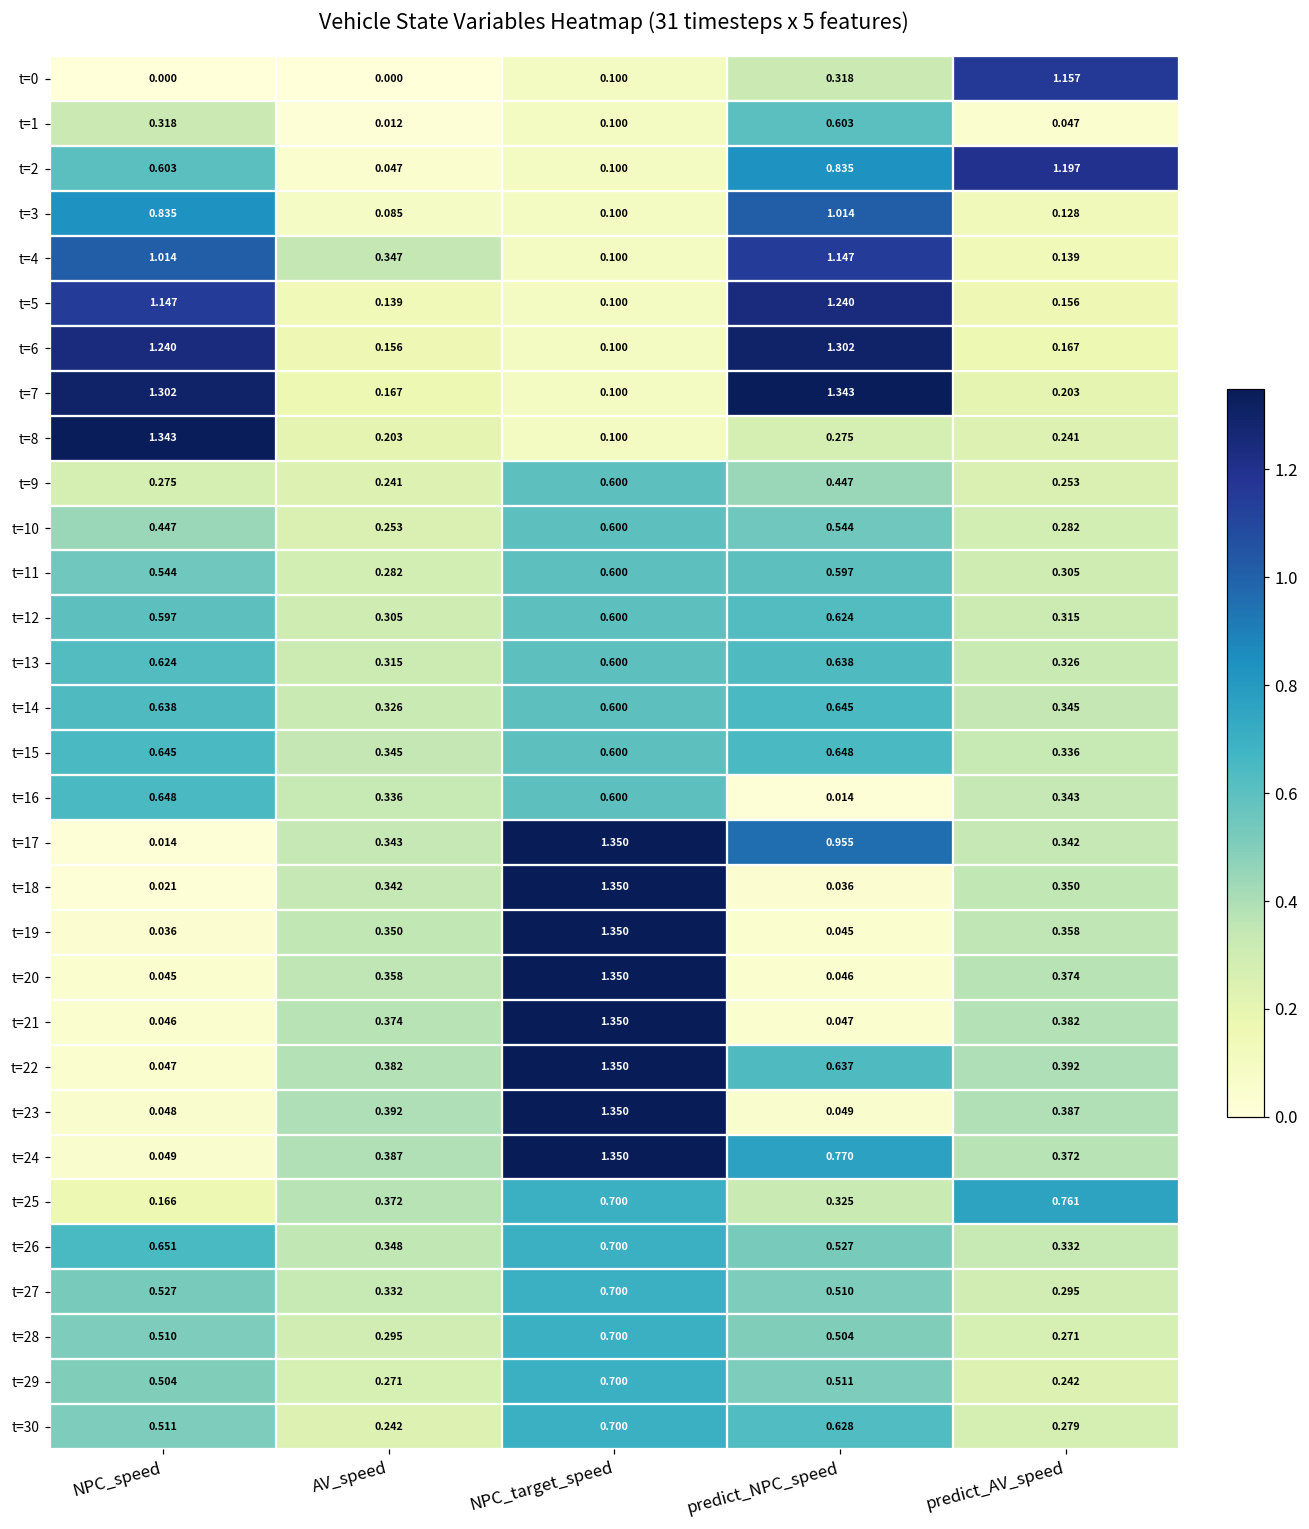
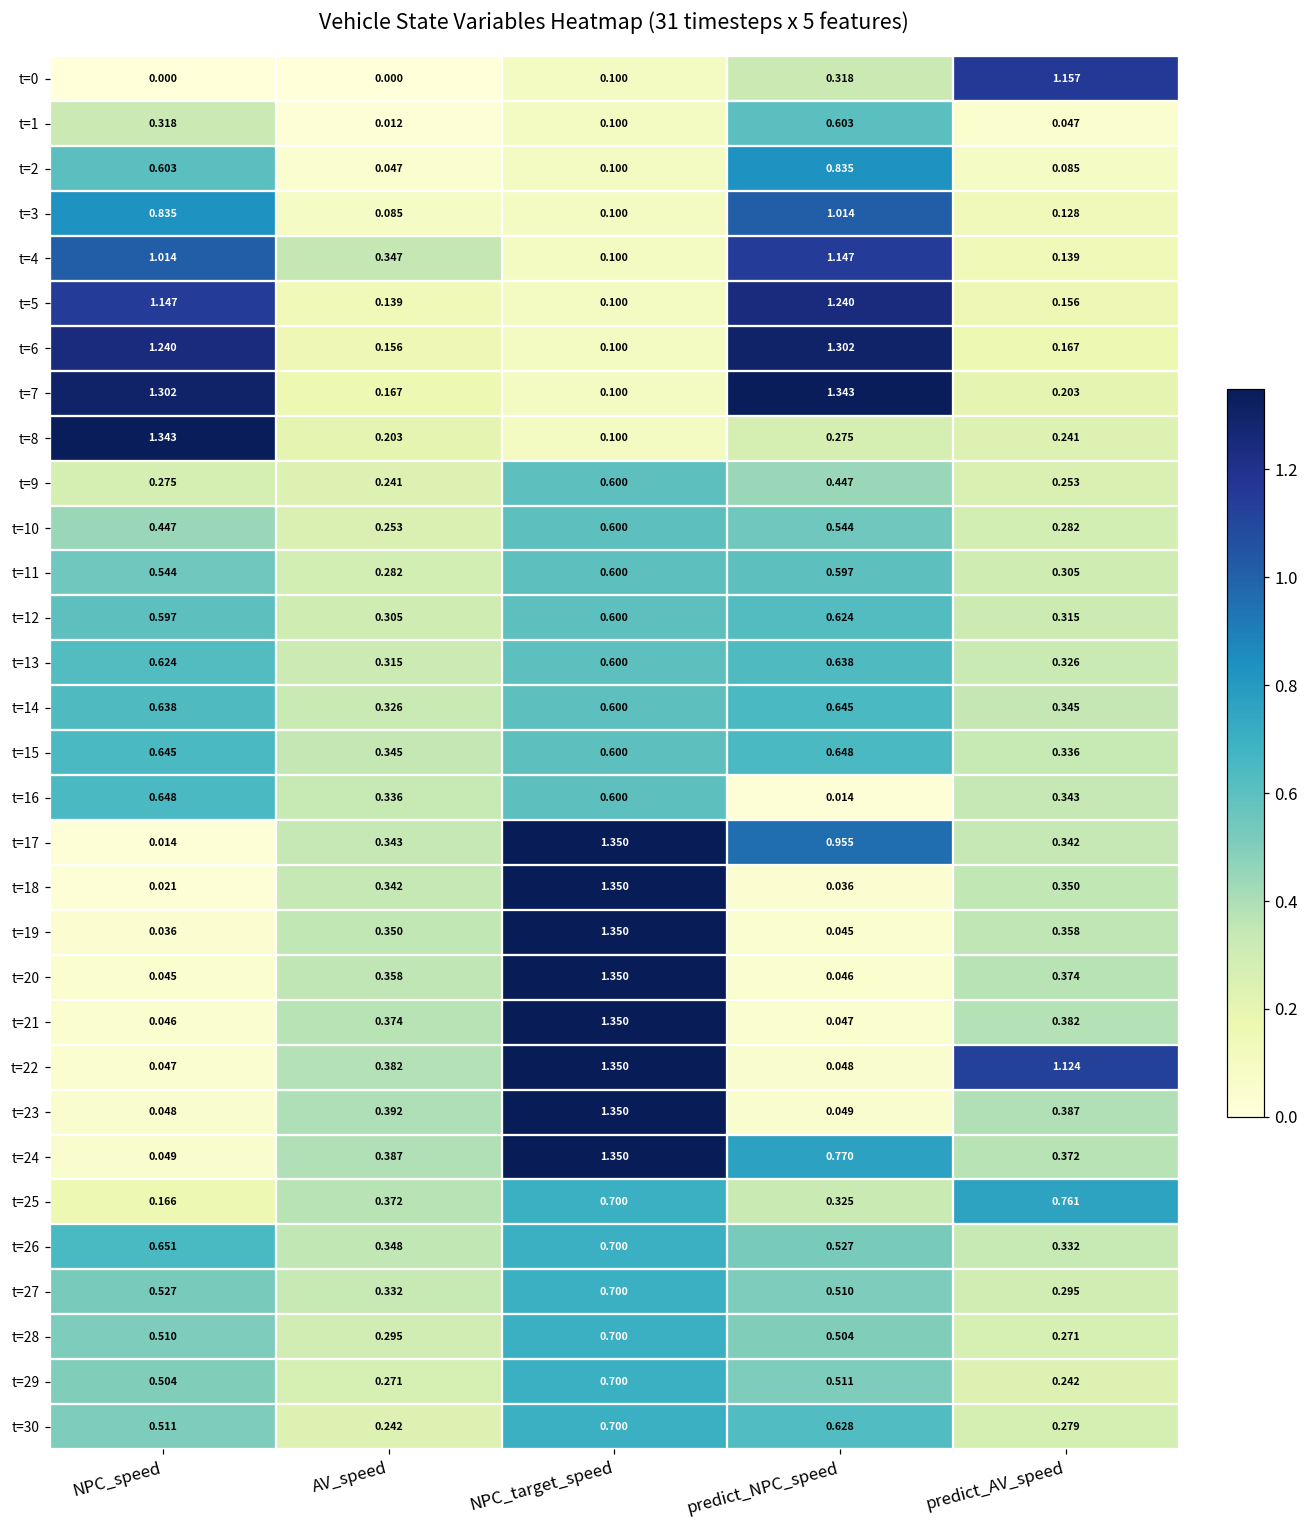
  {
    "t=0": {
      "NPC_speed": 0.000,
      "AV_speed": 0.000,
      "NPC_target_speed": 0.100,
      "predict_NPC_speed": 0.318,
      "predict_AV_speed": 1.157
    },
    "t=1": {
      "NPC_speed": 0.318,
      "AV_speed": 0.012,
      "NPC_target_speed": 0.100,
      "predict_NPC_speed": 0.603,
      "predict_AV_speed": 0.047
    },
    "t=2": {
      "NPC_speed": 0.603,
      "AV_speed": 0.047,
      "NPC_target_speed": 0.100,
      "predict_NPC_speed": 0.835,
-     "predict_AV_speed": 1.197
+     "predict_AV_speed": 0.085
    },
    "t=3": {
      "NPC_speed": 0.835,
      "AV_speed": 0.085,
      "NPC_target_speed": 0.100,
      "predict_NPC_speed": 1.014,
      "predict_AV_speed": 0.128
    },
    "t=4": {
      "NPC_speed": 1.014,
      "AV_speed": 0.347,
      "NPC_target_speed": 0.100,
      "predict_NPC_speed": 1.147,
      "predict_AV_speed": 0.139
    },
    "t=5": {
      "NPC_speed": 1.147,
      "AV_speed": 0.139,
      "NPC_target_speed": 0.100,
      "predict_NPC_speed": 1.240,
      "predict_AV_speed": 0.156
    },
    "t=6": {
      "NPC_speed": 1.240,
      "AV_speed": 0.156,
      "NPC_target_speed": 0.100,
      "predict_NPC_speed": 1.302,
      "predict_AV_speed": 0.167
    },
    "t=7": {
      "NPC_speed": 1.302,
      "AV_speed": 0.167,
      "NPC_target_speed": 0.100,
      "predict_NPC_speed": 1.343,
      "predict_AV_speed": 0.203
    },
    "t=8": {
      "NPC_speed": 1.343,
      "AV_speed": 0.203,
      "NPC_target_speed": 0.100,
      "predict_NPC_speed": 0.275,
      "predict_AV_speed": 0.241
    },
    "t=9": {
      "NPC_speed": 0.275,
      "AV_speed": 0.241,
      "NPC_target_speed": 0.600,
      "predict_NPC_speed": 0.447,
      "predict_AV_speed": 0.253
    },
    "t=10": {
      "NPC_speed": 0.447,
      "AV_speed": 0.253,
      "NPC_target_speed": 0.600,
      "predict_NPC_speed": 0.544,
      "predict_AV_speed": 0.282
    },
    "t=11": {
      "NPC_speed": 0.544,
      "AV_speed": 0.282,
      "NPC_target_speed": 0.600,
      "predict_NPC_speed": 0.597,
      "predict_AV_speed": 0.305
    },
    "t=12": {
      "NPC_speed": 0.597,
      "AV_speed": 0.305,
      "NPC_target_speed": 0.600,
      "predict_NPC_speed": 0.624,
      "predict_AV_speed": 0.315
    },
    "t=13": {
      "NPC_speed": 0.624,
      "AV_speed": 0.315,
      "NPC_target_speed": 0.600,
      "predict_NPC_speed": 0.638,
      "predict_AV_speed": 0.326
    },
    "t=14": {
      "NPC_speed": 0.638,
      "AV_speed": 0.326,
      "NPC_target_speed": 0.600,
      "predict_NPC_speed": 0.645,
      "predict_AV_speed": 0.345
    },
    "t=15": {
      "NPC_speed": 0.645,
      "AV_speed": 0.345,
      "NPC_target_speed": 0.600,
      "predict_NPC_speed": 0.648,
      "predict_AV_speed": 0.336
    },
    "t=16": {
      "NPC_speed": 0.648,
      "AV_speed": 0.336,
      "NPC_target_speed": 0.600,
      "predict_NPC_speed": 0.014,
      "predict_AV_speed": 0.343
    },
    "t=17": {
      "NPC_speed": 0.014,
      "AV_speed": 0.343,
      "NPC_target_speed": 1.350,
      "predict_NPC_speed": 0.955,
      "predict_AV_speed": 0.342
    },
    "t=18": {
      "NPC_speed": 0.021,
      "AV_speed": 0.342,
      "NPC_target_speed": 1.350,
      "predict_NPC_speed": 0.036,
      "predict_AV_speed": 0.350
    },
    "t=19": {
      "NPC_speed": 0.036,
      "AV_speed": 0.350,
      "NPC_target_speed": 1.350,
      "predict_NPC_speed": 0.045,
      "predict_AV_speed": 0.358
    },
    "t=20": {
      "NPC_speed": 0.045,
      "AV_speed": 0.358,
      "NPC_target_speed": 1.350,
      "predict_NPC_speed": 0.046,
      "predict_AV_speed": 0.374
    },
    "t=21": {
      "NPC_speed": 0.046,
      "AV_speed": 0.374,
      "NPC_target_speed": 1.350,
      "predict_NPC_speed": 0.047,
      "predict_AV_speed": 0.382
    },
    "t=22": {
      "NPC_speed": 0.047,
      "AV_speed": 0.382,
      "NPC_target_speed": 1.350,
-     "predict_NPC_speed": 0.637,
-     "predict_AV_speed": 0.392
+     "predict_NPC_speed": 0.048,
+     "predict_AV_speed": 1.124
    },
    "t=23": {
      "NPC_speed": 0.048,
      "AV_speed": 0.392,
      "NPC_target_speed": 1.350,
      "predict_NPC_speed": 0.049,
      "predict_AV_speed": 0.387
    },
    "t=24": {
      "NPC_speed": 0.049,
      "AV_speed": 0.387,
      "NPC_target_speed": 1.350,
      "predict_NPC_speed": 0.770,
      "predict_AV_speed": 0.372
    },
    "t=25": {
      "NPC_speed": 0.166,
      "AV_speed": 0.372,
      "NPC_target_speed": 0.700,
      "predict_NPC_speed": 0.325,
      "predict_AV_speed": 0.761
    },
    "t=26": {
      "NPC_speed": 0.651,
      "AV_speed": 0.348,
      "NPC_target_speed": 0.700,
      "predict_NPC_speed": 0.527,
      "predict_AV_speed": 0.332
    },
    "t=27": {
      "NPC_speed": 0.527,
      "AV_speed": 0.332,
      "NPC_target_speed": 0.700,
      "predict_NPC_speed": 0.510,
      "predict_AV_speed": 0.295
    },
    "t=28": {
      "NPC_speed": 0.510,
      "AV_speed": 0.295,
      "NPC_target_speed": 0.700,
      "predict_NPC_speed": 0.504,
      "predict_AV_speed": 0.271
    },
    "t=29": {
      "NPC_speed": 0.504,
      "AV_speed": 0.271,
      "NPC_target_speed": 0.700,
      "predict_NPC_speed": 0.511,
      "predict_AV_speed": 0.242
    },
    "t=30": {
      "NPC_speed": 0.511,
      "AV_speed": 0.242,
      "NPC_target_speed": 0.700,
      "predict_NPC_speed": 0.628,
      "predict_AV_speed": 0.279
    }
  }
